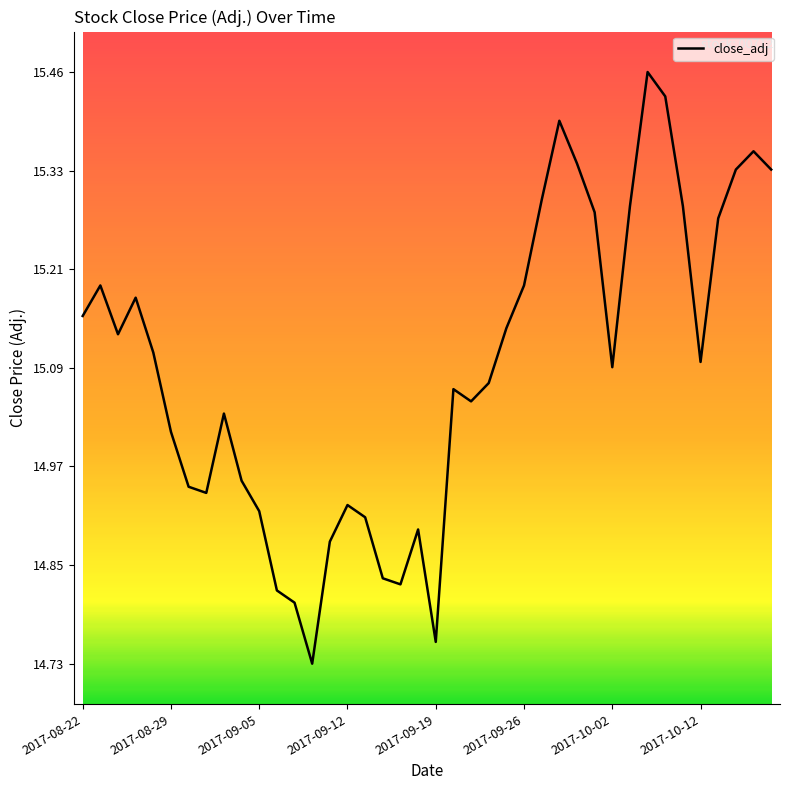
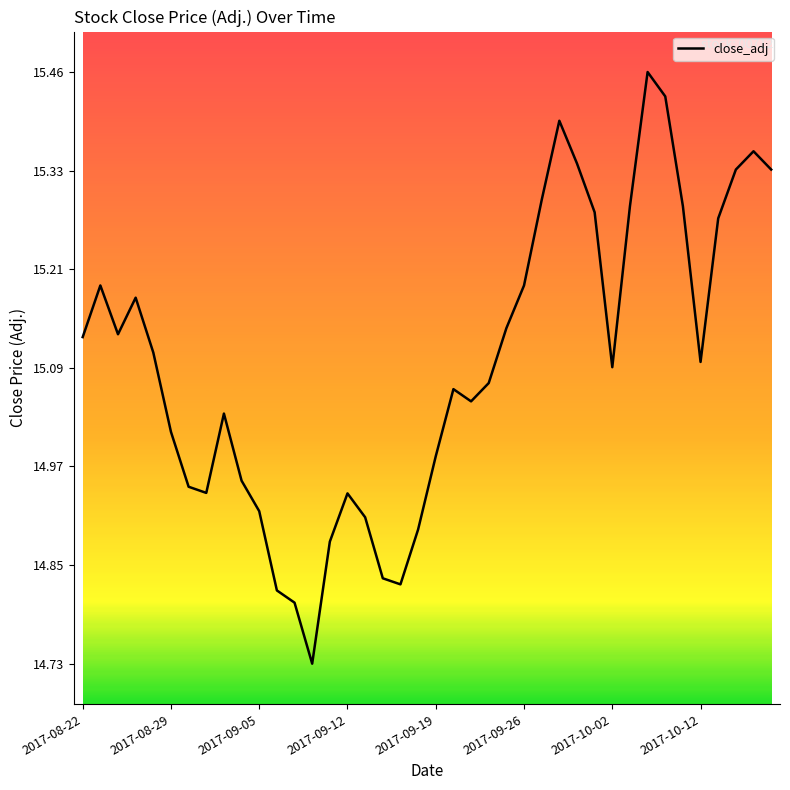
  {
-   "2017-08-22": 15.16,
+   "2017-08-22": 15.13,
    "2017-08-29": 15.01,
    "2017-09-05": 14.91,
-   "2017-09-12": 14.92,
-   "2017-09-19": 14.75,
+   "2017-09-12": 14.94,
+   "2017-09-19": 14.98,
    "2017-09-26": 15.19,
    "2017-10-02": 15.09,
    "2017-10-12": 15.10
  }
